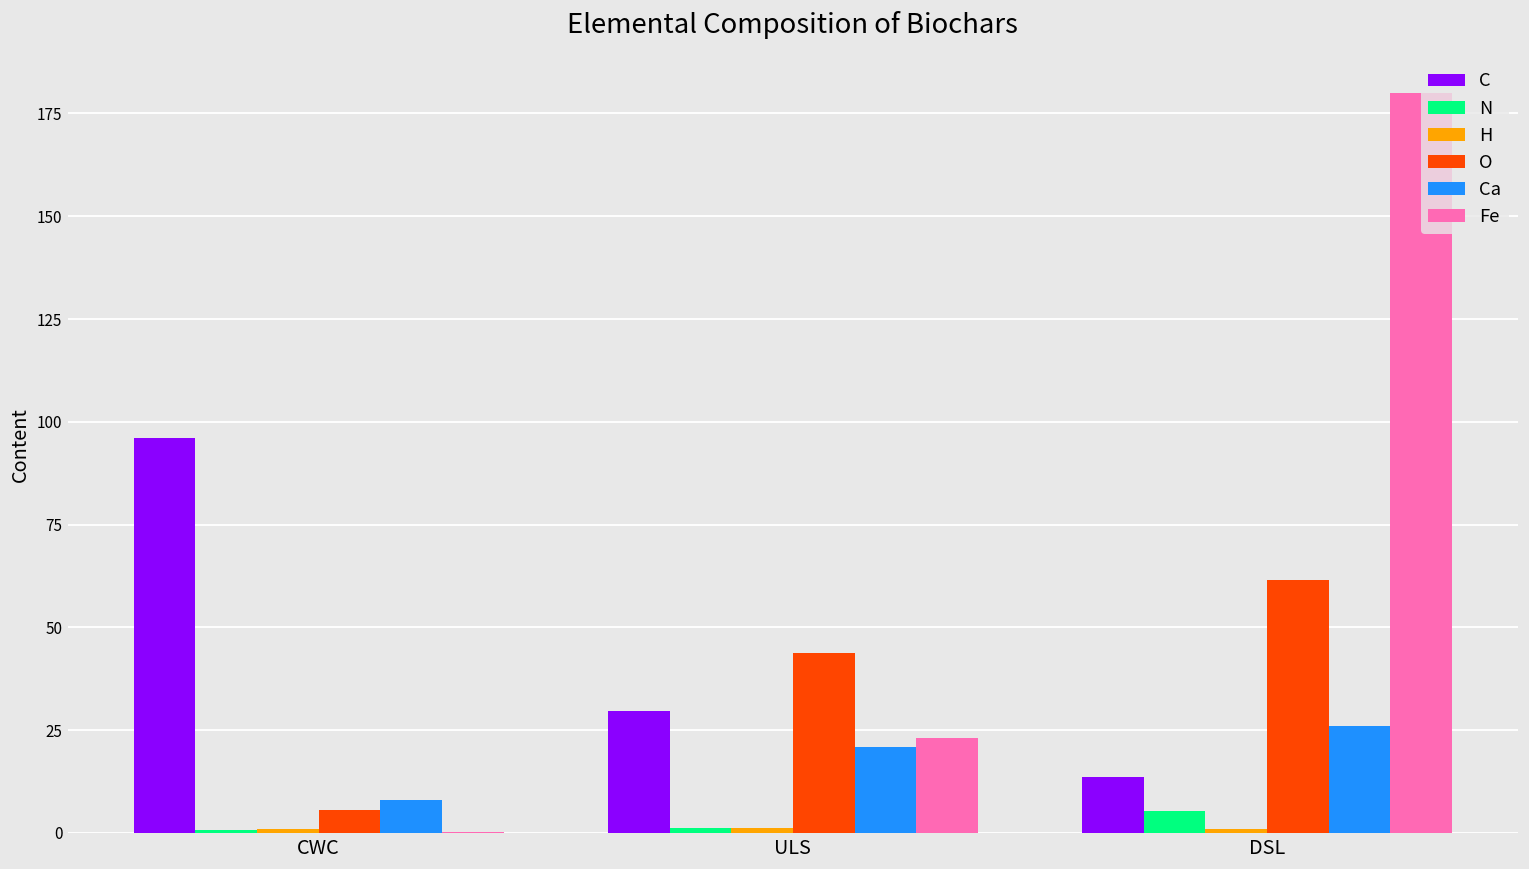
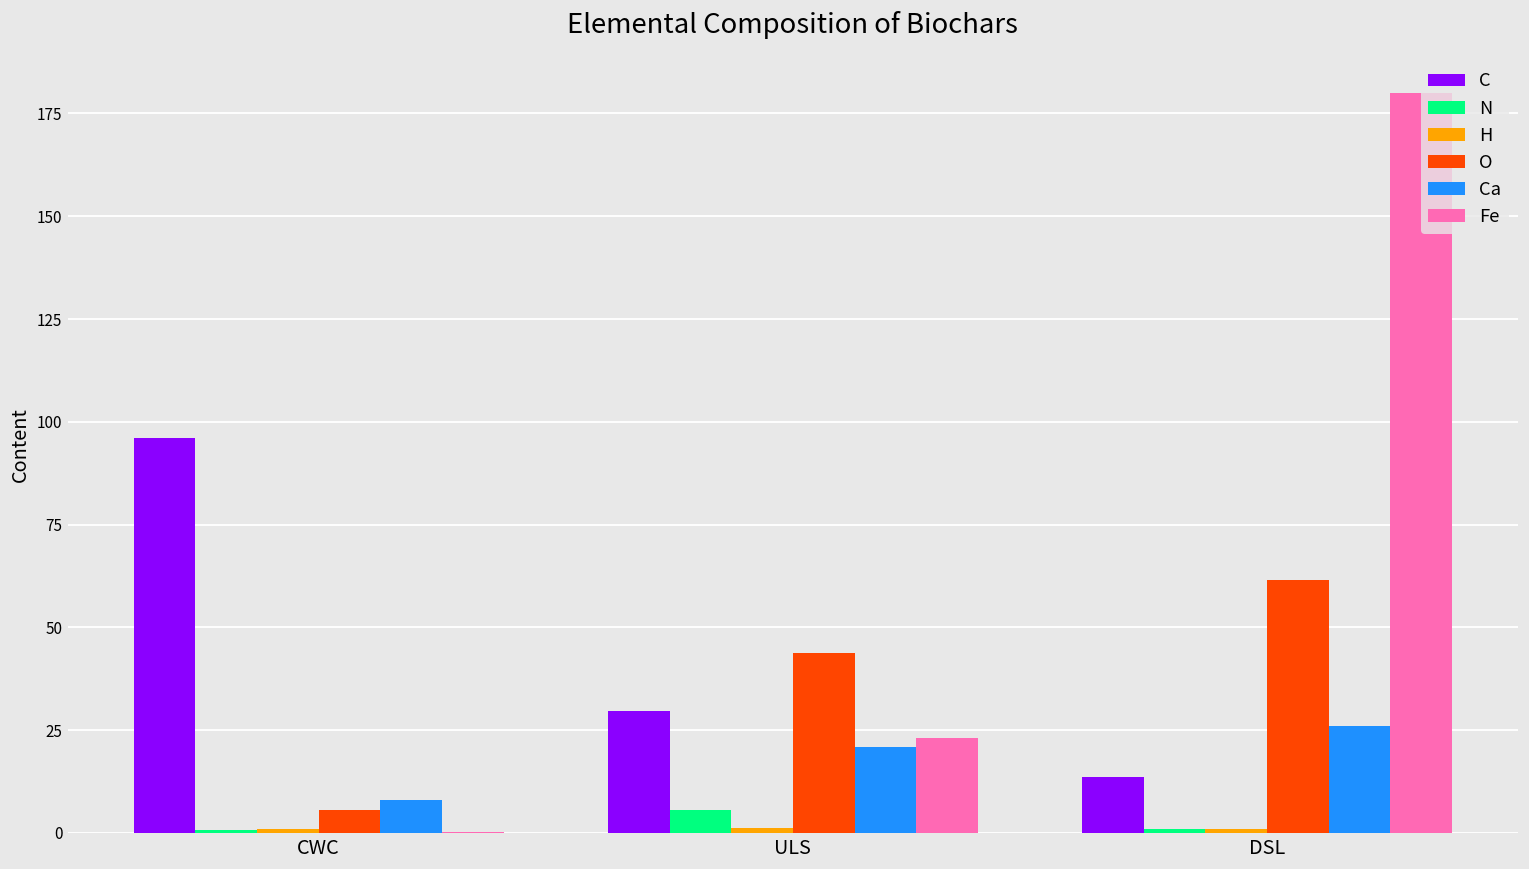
  {
    "C": {
      "CWC": 96,
      "ULS": 30,
      "DSL": 13
    },
    "N": {
      "CWC": 1,
-     "ULS": 1,
-     "DSL": 5
+     "ULS": 6,
+     "DSL": 1
    },
    "H": {
      "CWC": 1,
      "ULS": 1,
      "DSL": 1
    },
    "O": {
      "CWC": 6,
      "ULS": 44,
      "DSL": 61
    },
    "Ca": {
      "CWC": 8,
      "ULS": 21,
      "DSL": 26
    },
    "Fe": {
      "ULS": 23
    }
  }
